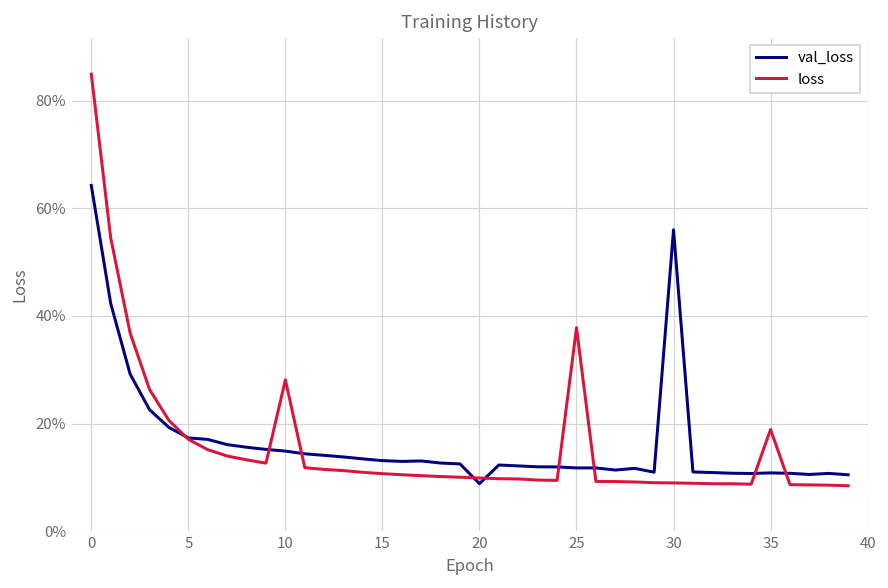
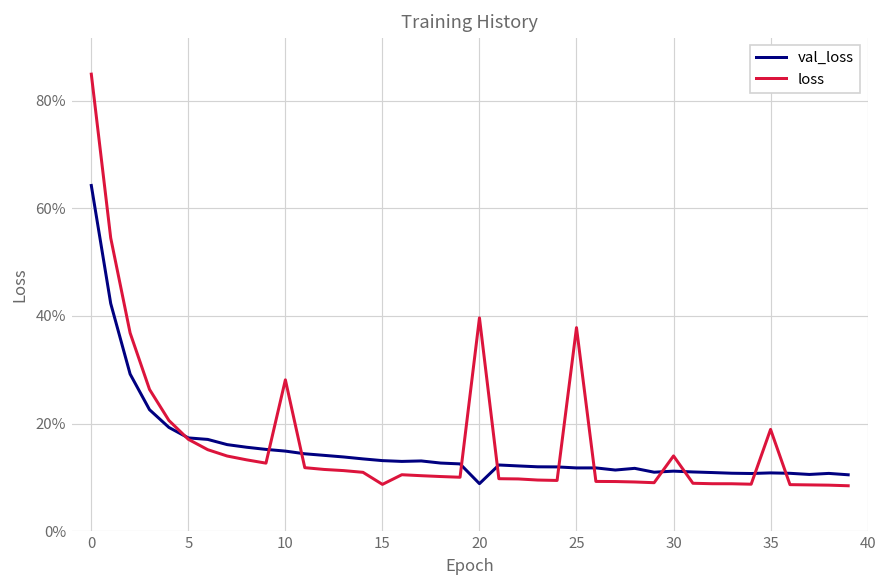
  {
    "val_loss": {
      "0": "64%",
      "10": "15%",
      "15": "13%",
      "20": "9%",
      "25": "12%",
-     "30": "56%",
+     "30": "11%",
      "35": "11%"
    },
    "loss": {
      "0": "85%",
      "10": "28%",
-     "15": "11%",
-     "20": "10%",
+     "15": "9%",
+     "20": "40%",
      "25": "38%",
-     "30": "9%",
+     "30": "14%",
      "35": "19%"
    }
  }
